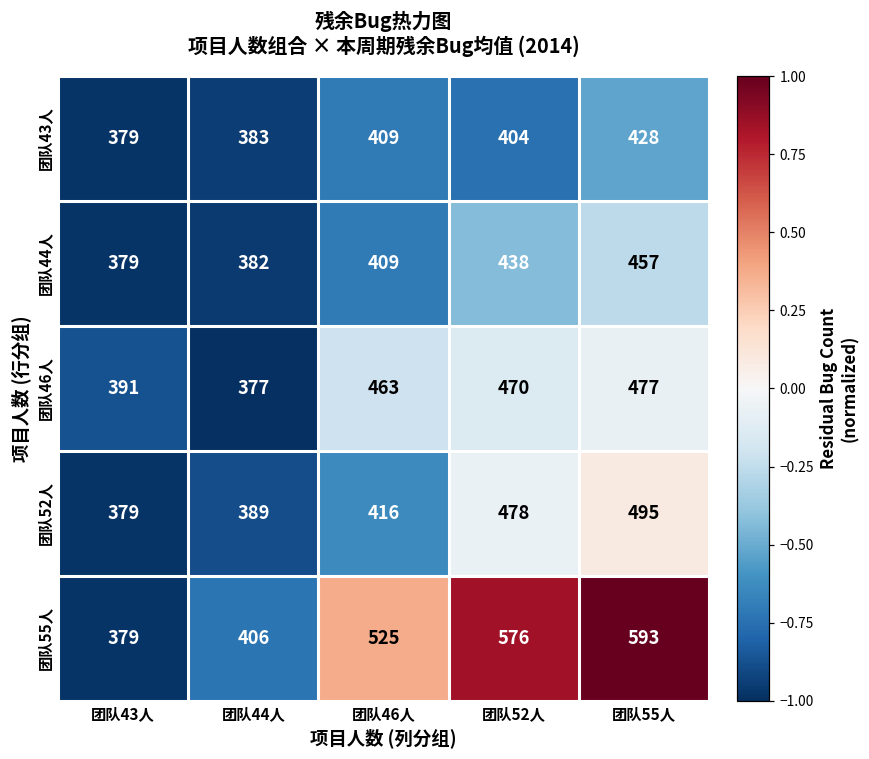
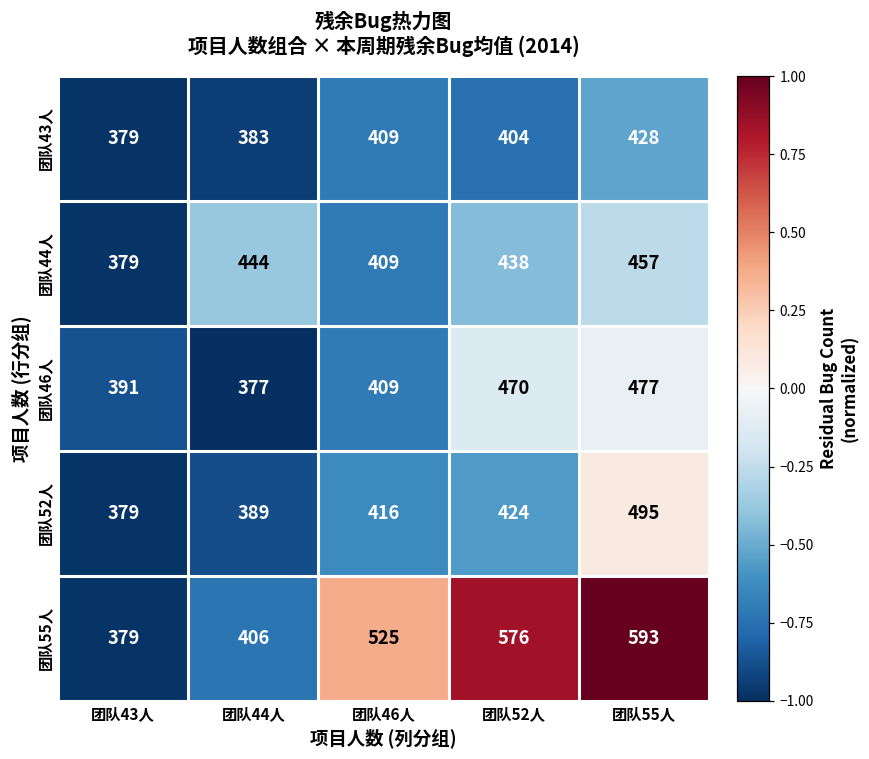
  {
    "团队43人": {
      "团队43人": 379,
      "团队44人": 383,
      "团队46人": 409,
      "团队52人": 404,
      "团队55人": 428
    },
    "团队44人": {
      "团队43人": 379,
-     "团队44人": 382,
+     "团队44人": 444,
      "团队46人": 409,
      "团队52人": 438,
      "团队55人": 457
    },
    "团队46人": {
      "团队43人": 391,
      "团队44人": 377,
-     "团队46人": 463,
+     "团队46人": 409,
      "团队52人": 470,
      "团队55人": 477
    },
    "团队52人": {
      "团队43人": 379,
      "团队44人": 389,
      "团队46人": 416,
-     "团队52人": 478,
+     "团队52人": 424,
      "团队55人": 495
    },
    "团队55人": {
      "团队43人": 379,
      "团队44人": 406,
      "团队46人": 525,
      "团队52人": 576,
      "团队55人": 593
    }
  }
